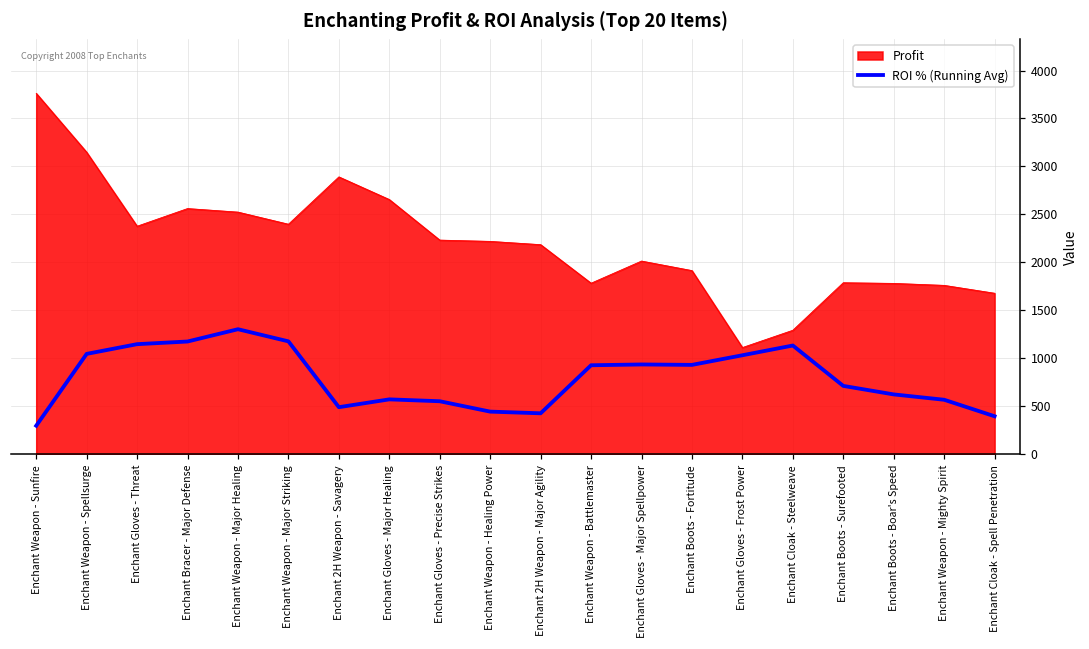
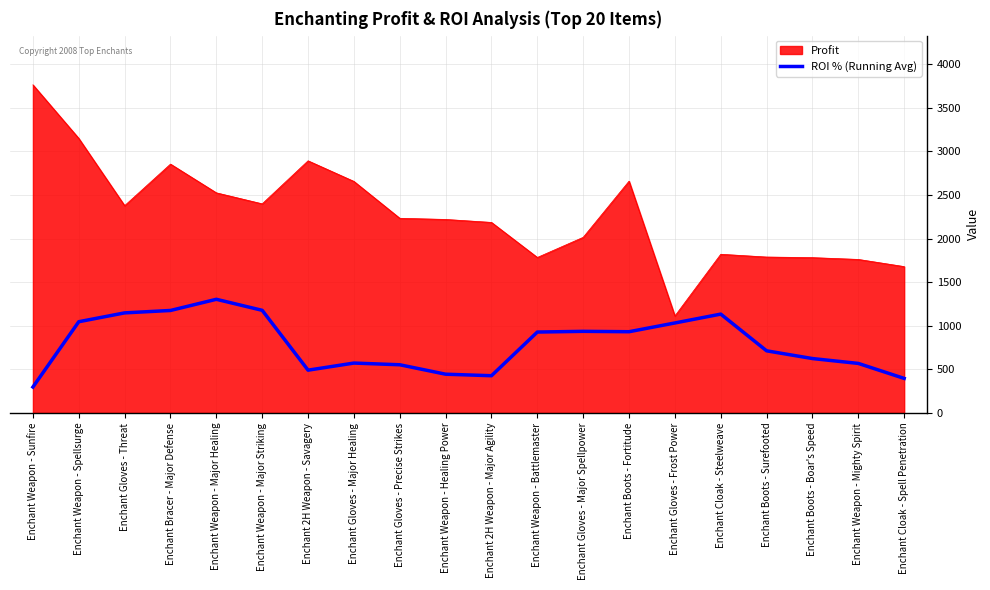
  {
    "Profit": {
      "Enchant Weapon - Sunfire": 3800,
      "Enchant Weapon - Spellsurge": 3100,
      "Enchant Gloves - Threat": 2400,
-     "Enchant Bracer - Major Defense": 2600,
+     "Enchant Bracer - Major Defense": 2900,
      "Enchant Weapon - Major Healing": 2500,
      "Enchant Weapon - Major Striking": 2400,
      "Enchant 2H Weapon - Savagery": 2900,
      "Enchant Gloves - Major Healing": 2700,
      "Enchant Gloves - Precise Strikes": 2200,
      "Enchant Weapon - Healing Power": 2200,
      "Enchant 2H Weapon - Major Agility": 2200,
      "Enchant Weapon - Battlemaster": 1800,
      "Enchant Gloves - Major Spellpower": 2000,
-     "Enchant Boots - Fortitude": 1900,
+     "Enchant Boots - Fortitude": 2700,
      "Enchant Gloves - Frost Power": 1100,
-     "Enchant Cloak - Steelweave": 1300,
+     "Enchant Cloak - Steelweave": 1800,
      "Enchant Boots - Surefooted": 1800,
      "Enchant Boots - Boar's Speed": 1800,
      "Enchant Weapon - Mighty Spirit": 1800,
      "Enchant Cloak - Spell Penetration": 1700
    },
    "ROI % (Running Avg)": {
      "Enchant Weapon - Sunfire": 300,
      "Enchant Weapon - Spellsurge": 1000,
      "Enchant Gloves - Threat": 1100,
      "Enchant Bracer - Major Defense": 1200,
      "Enchant Weapon - Major Healing": 1300,
      "Enchant Weapon - Major Striking": 1200,
      "Enchant 2H Weapon - Savagery": 500,
      "Enchant Gloves - Major Healing": 600,
      "Enchant Gloves - Precise Strikes": 600,
      "Enchant Weapon - Healing Power": 400,
      "Enchant 2H Weapon - Major Agility": 400,
      "Enchant Weapon - Battlemaster": 900,
      "Enchant Gloves - Major Spellpower": 900,
      "Enchant Boots - Fortitude": 900,
      "Enchant Gloves - Frost Power": 1000,
      "Enchant Cloak - Steelweave": 1100,
      "Enchant Boots - Surefooted": 700,
      "Enchant Boots - Boar's Speed": 600,
      "Enchant Weapon - Mighty Spirit": 600,
      "Enchant Cloak - Spell Penetration": 400
    }
  }
